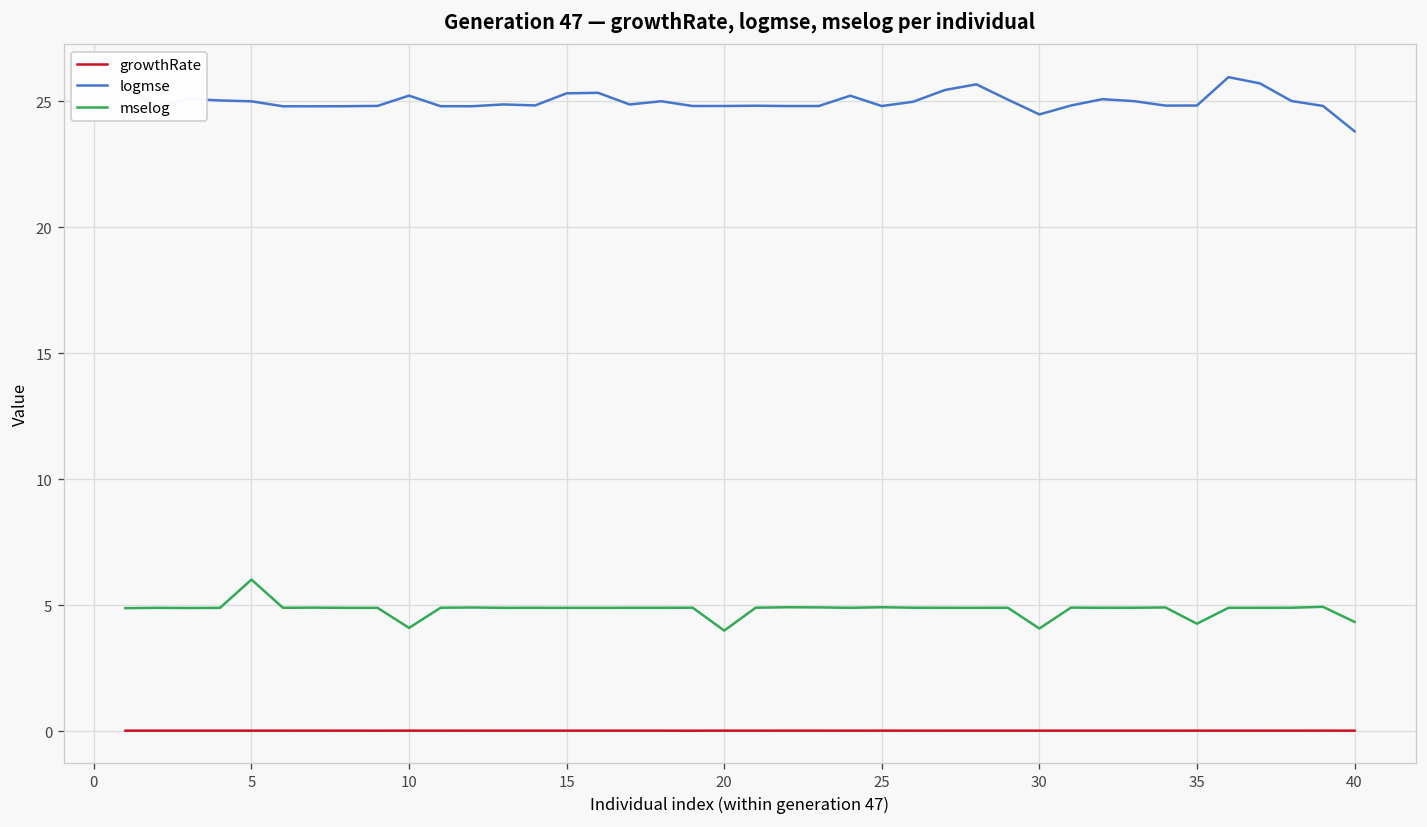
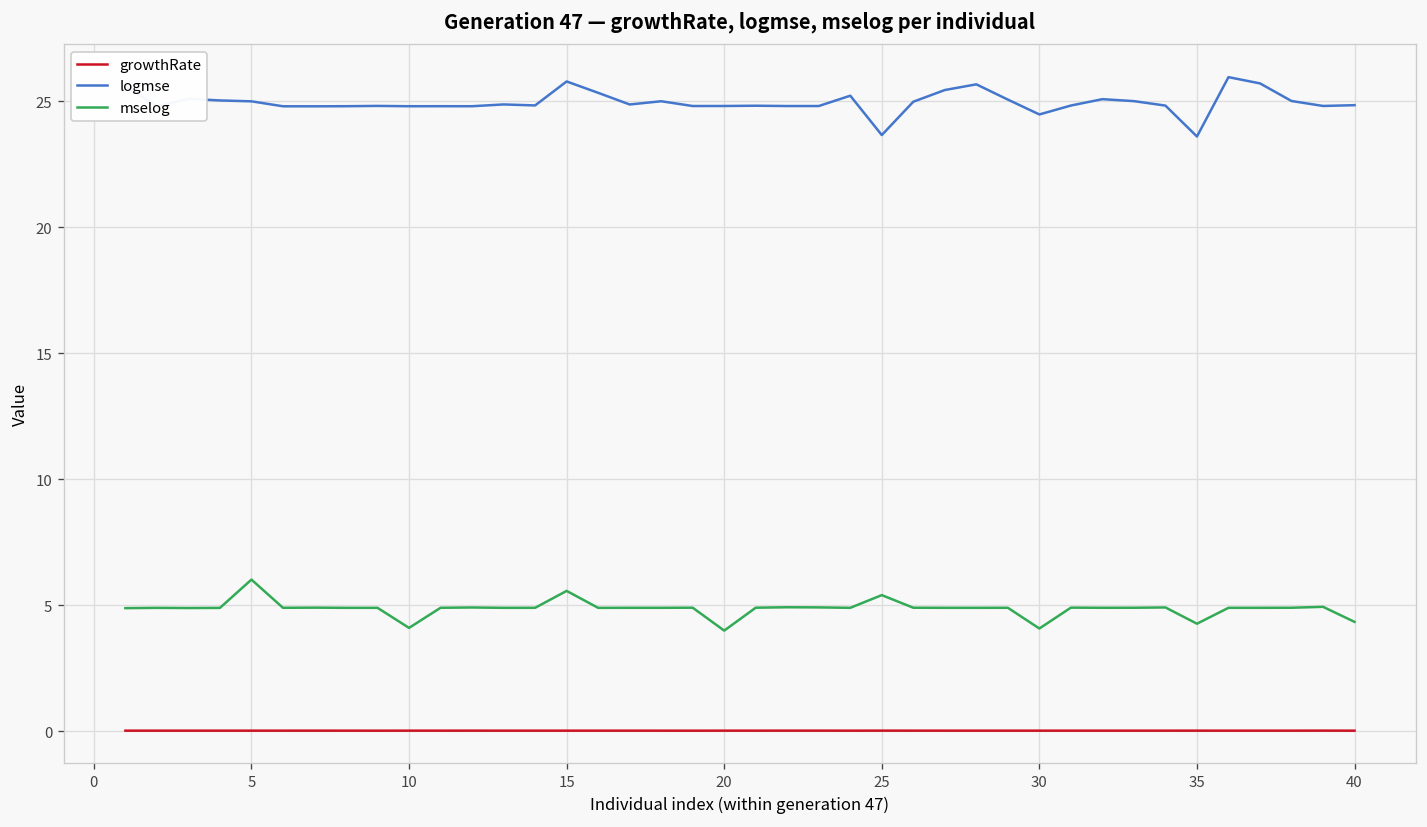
  {
    "growthRate": {
      "5": 0.0,
      "10": 0.0,
      "15": 0.0,
      "20": 0.0,
      "25": 0.0,
      "30": 0.0,
      "35": 0.0,
      "40": 0.0
    },
    "logmse": {
      "5": 25.0,
-     "10": 25.2,
-     "15": 25.3,
+     "10": 24.8,
+     "15": 25.8,
      "20": 24.8,
-     "25": 24.8,
+     "25": 23.7,
      "30": 24.5,
-     "35": 24.8,
-     "40": 23.8
+     "35": 23.6,
+     "40": 24.8
    },
    "mselog": {
      "5": 6.0,
      "10": 4.1,
-     "15": 4.9,
+     "15": 5.6,
      "20": 4.0,
-     "25": 4.9,
+     "25": 5.4,
      "30": 4.1,
      "35": 4.3,
      "40": 4.3
    }
  }
